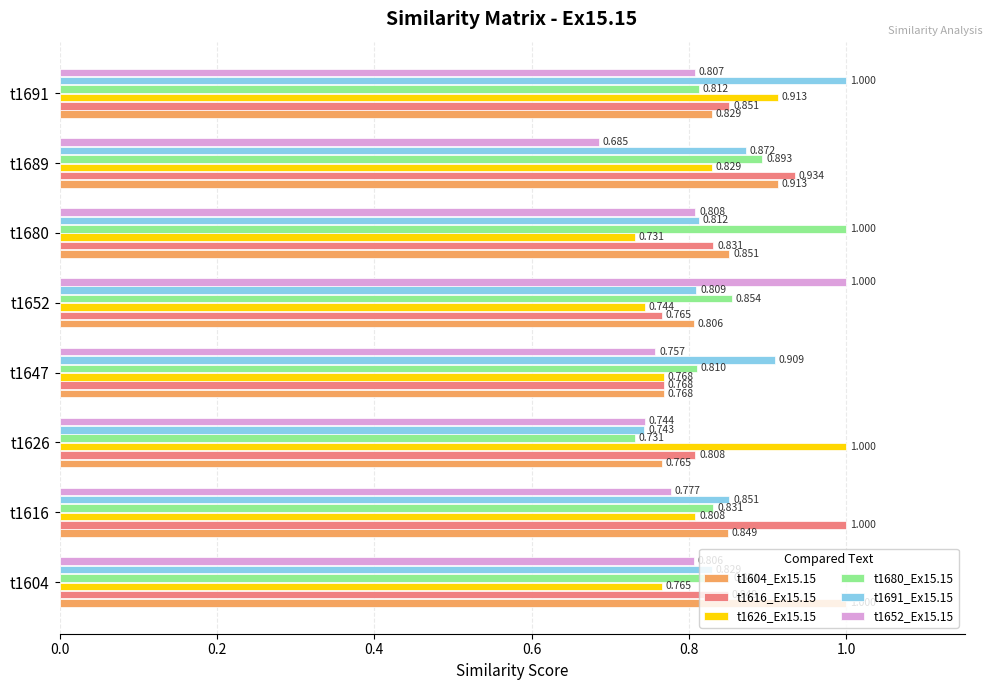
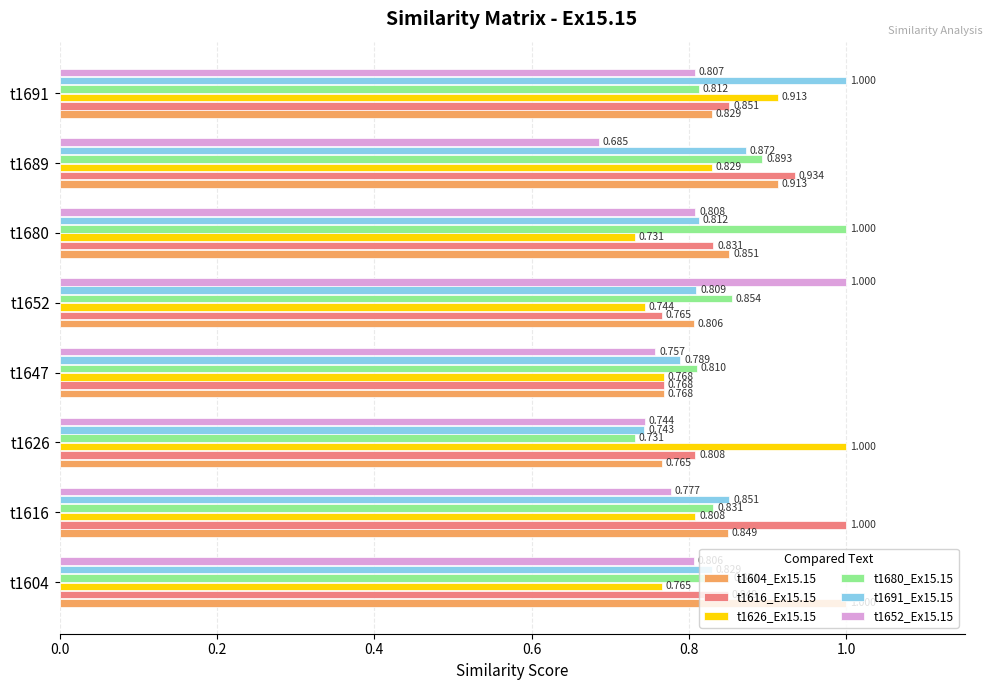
  {
    "t1626_Ex15.15": {
      "t1691": 0.913,
      "t1689": 0.829,
      "t1680": 0.731,
      "t1652": 0.744,
      "t1626": 1.000,
      "t1616": 0.808,
      "t1604": 0.765
    },
    "t1680_Ex15.15": {
      "t1691": 0.812,
      "t1689": 0.893,
      "t1680": 1.000,
      "t1652": 0.854,
      "t1647": 0.810,
      "t1626": 0.731,
      "t1616": 0.831
    },
    "t1691_Ex15.15": {
      "t1691": 1.000,
      "t1689": 0.872,
      "t1680": 0.812,
      "t1652": 0.809,
-     "t1647": 0.909,
+     "t1647": 0.789,
      "t1616": 0.851
    },
    "t1652_Ex15.15": {
      "t1691": 0.807,
      "t1689": 0.685,
      "t1680": 0.808,
      "t1652": 1.000,
      "t1647": 0.757,
      "t1616": 0.777
    }
  }
